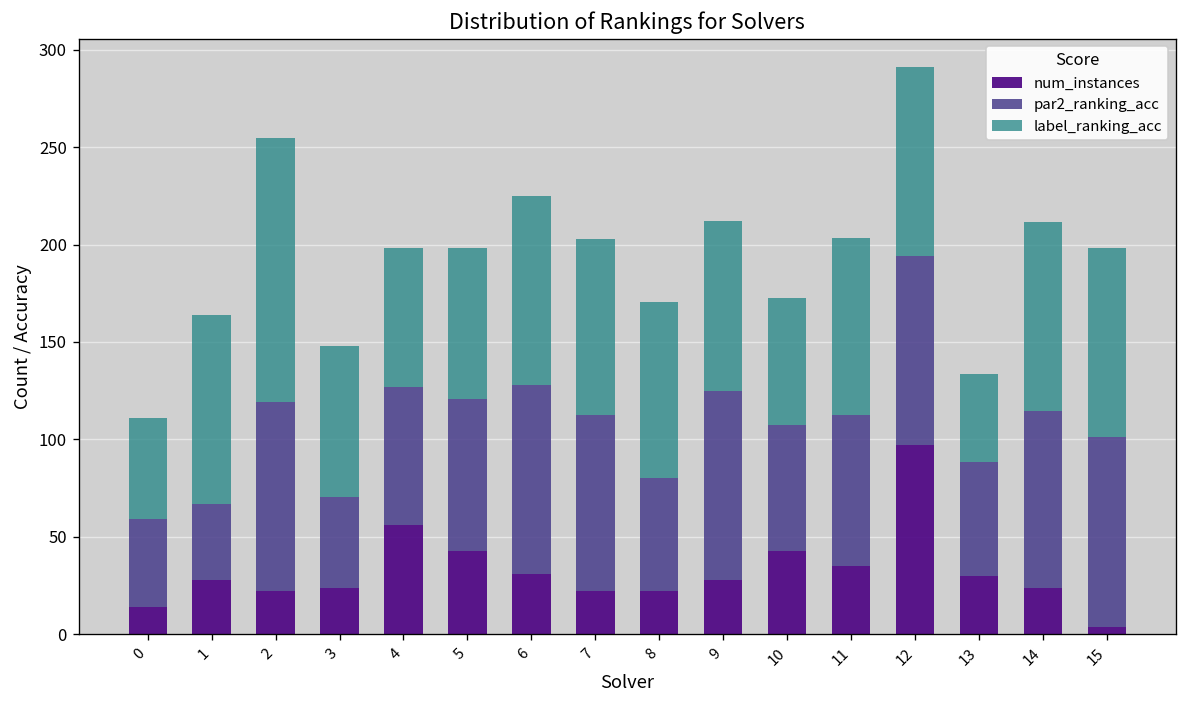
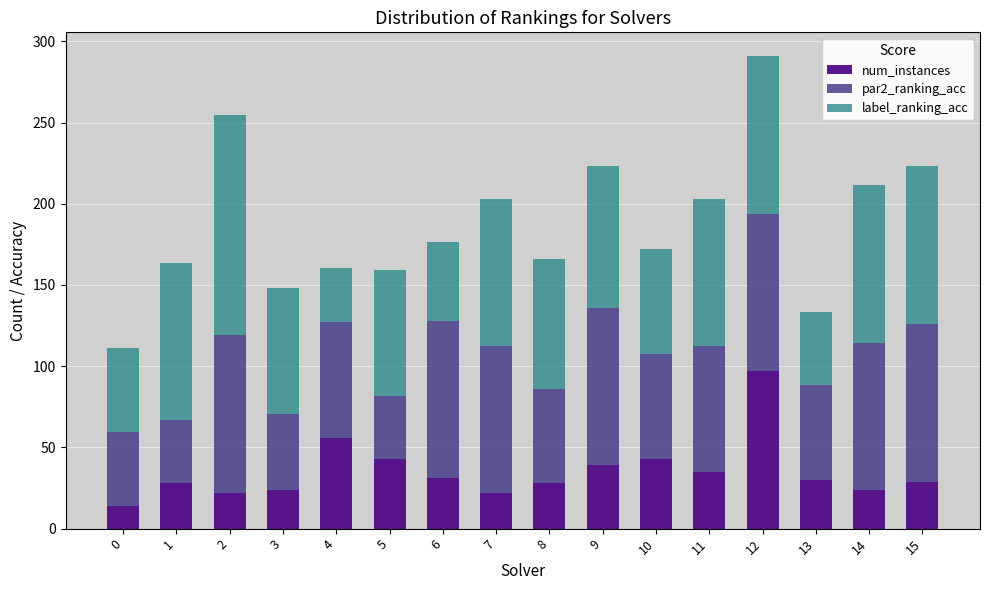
  {
    "num_instances": {
      "0": 14,
      "1": 28,
      "2": 22,
      "3": 24,
      "4": 56,
      "5": 43,
      "6": 31,
      "7": 22,
-     "8": 22,
-     "9": 28,
+     "8": 28,
+     "9": 39,
      "10": 43,
      "11": 35,
      "12": 97,
      "13": 30,
      "14": 24,
-     "15": 4
+     "15": 29
    },
    "par2_ranking_acc": {
      "0": 45,
      "1": 39,
      "2": 97,
      "3": 47,
      "4": 71,
-     "5": 78,
+     "5": 39,
      "6": 97,
      "7": 91,
      "8": 58,
      "9": 97,
      "10": 65,
      "11": 78,
      "12": 97,
      "13": 58,
      "14": 91,
      "15": 97
    },
    "label_ranking_acc": {
      "0": 52,
      "1": 97,
      "2": 136,
      "3": 78,
-     "4": 71,
+     "4": 34,
      "5": 78,
-     "6": 97,
+     "6": 49,
      "7": 91,
-     "8": 91,
+     "8": 80,
      "9": 87,
      "10": 65,
      "11": 91,
      "12": 97,
      "13": 45,
      "14": 97,
      "15": 97
    }
  }
